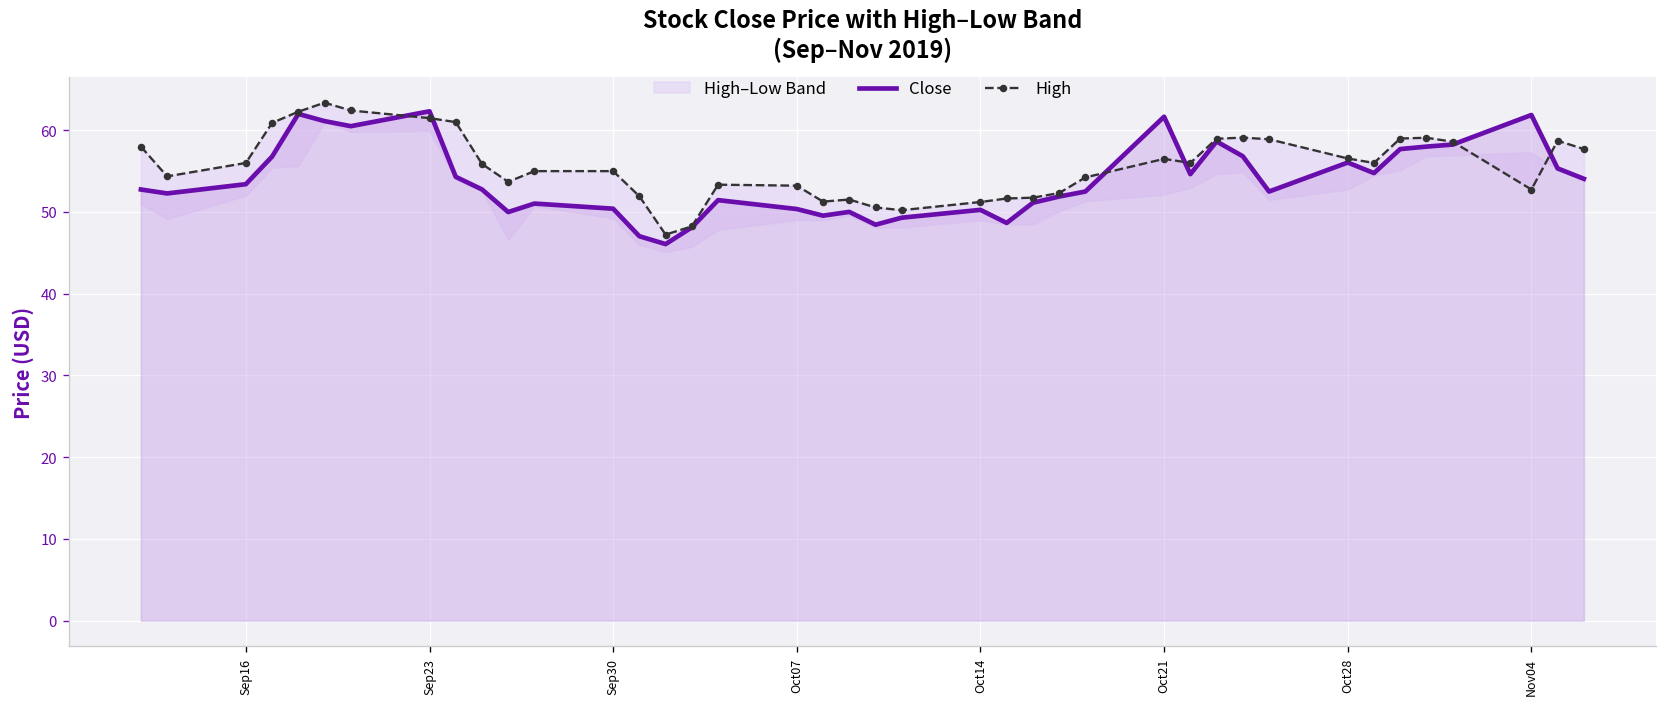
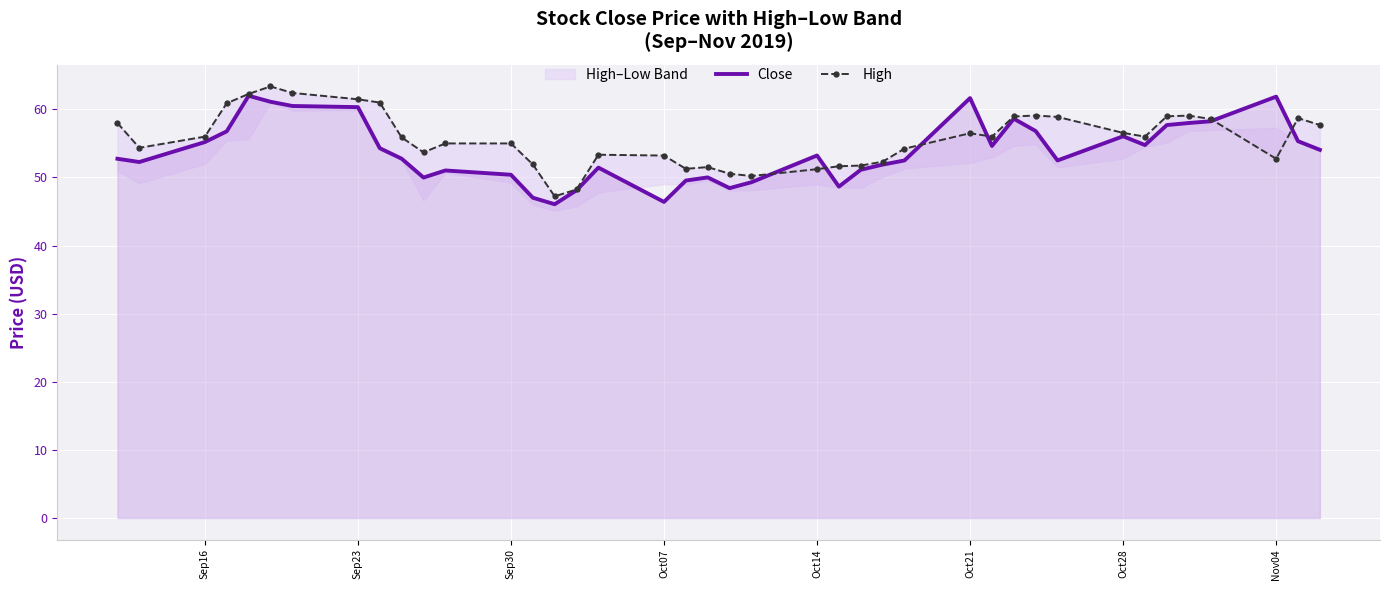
  {
    "Close": {
-     "Sep16": 53,
-     "Sep23": 62,
+     "Sep16": 55,
+     "Sep23": 60,
      "Sep30": 50,
-     "Oct07": 50,
-     "Oct14": 50,
+     "Oct07": 46,
+     "Oct14": 53,
      "Oct21": 62,
      "Oct28": 56,
      "Nov04": 62
    },
    "High": {
      "Nov04": 53
    }
  }
